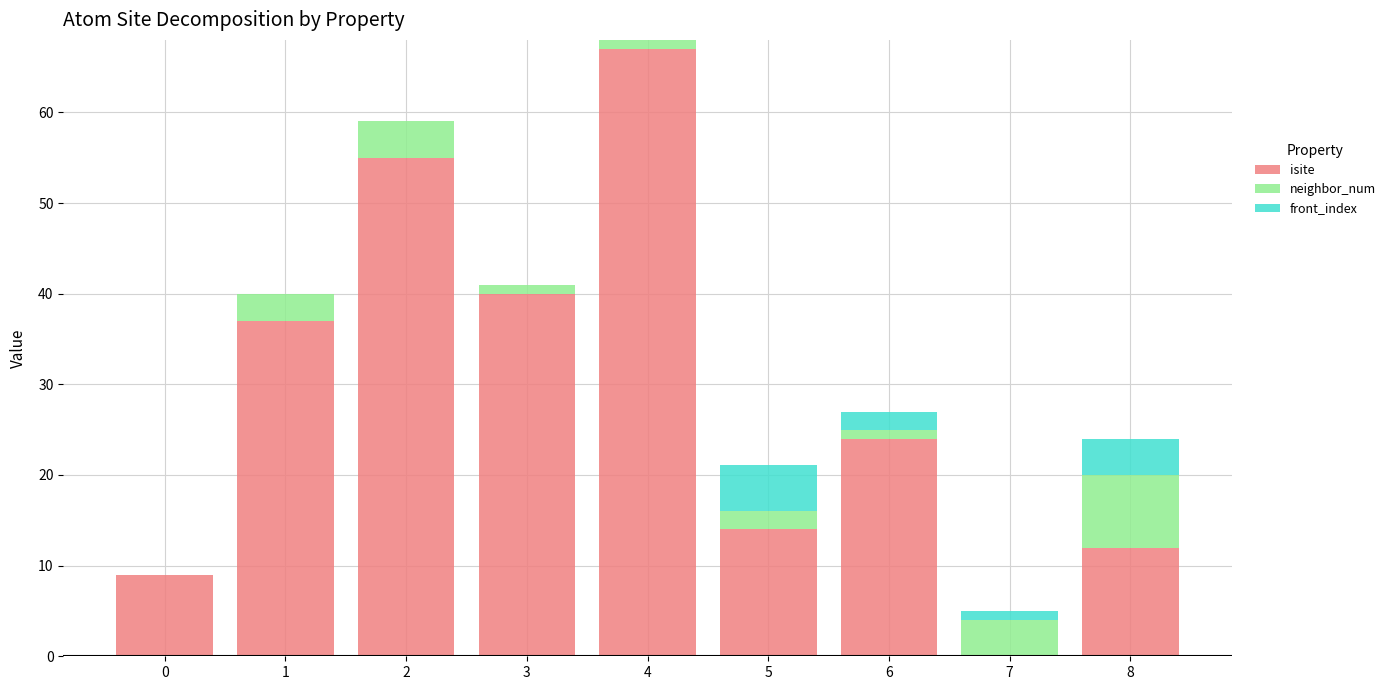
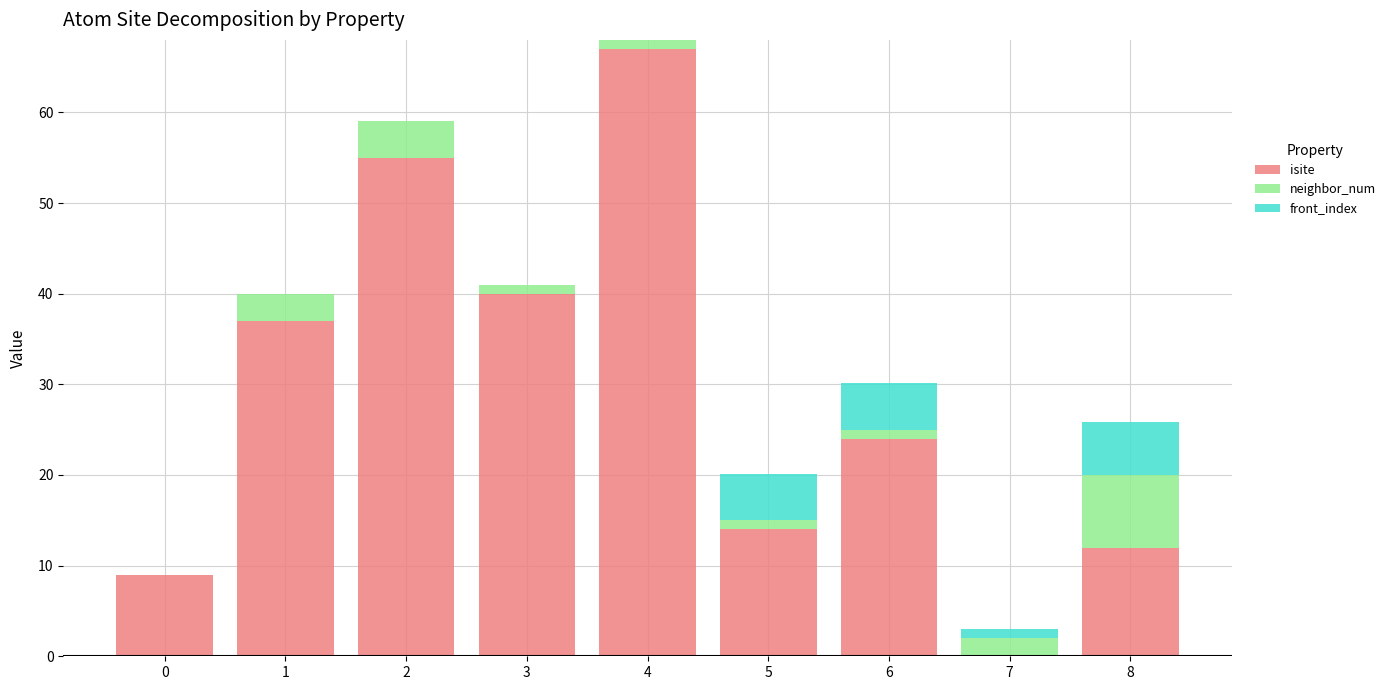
  {
    "neighbor_num": {
      "0": 0,
      "1": 3,
      "2": 4,
      "3": 1,
      "4": 1,
-     "5": 2,
+     "5": 1,
      "6": 1,
-     "7": 4,
+     "7": 2,
      "8": 8
    },
    "front_index": {
      "0": 0,
      "1": 0,
      "2": 0,
      "3": 0,
      "4": 0,
      "5": 5,
-     "6": 2,
+     "6": 5,
      "7": 1,
-     "8": 4
+     "8": 6
    }
  }
